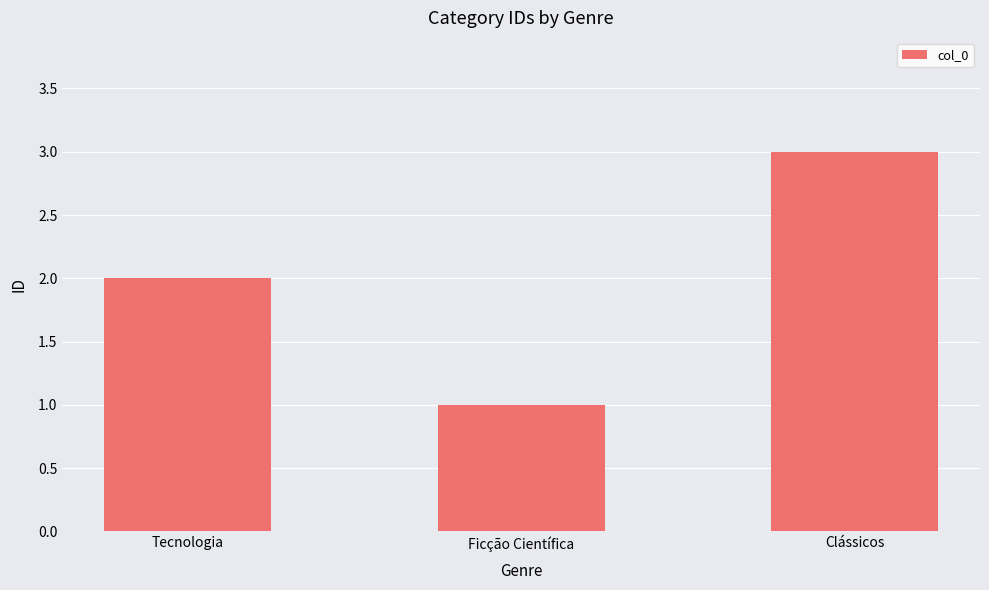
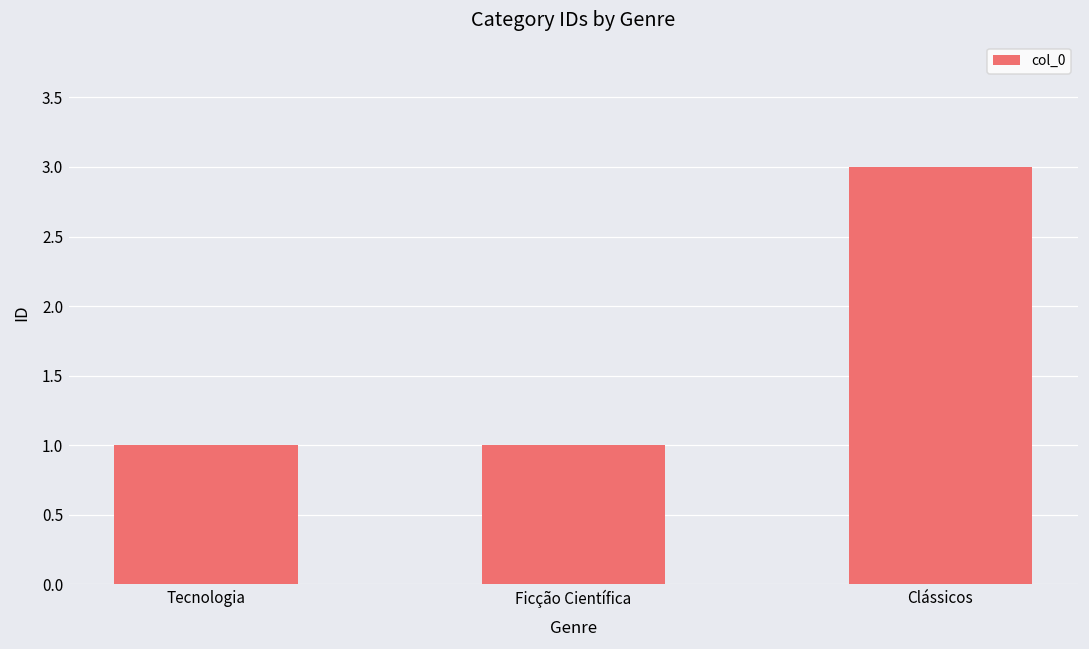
  {
-   "Tecnologia": 2,
+   "Tecnologia": 1,
    "Ficção Científica": 1,
    "Clássicos": 3
  }
